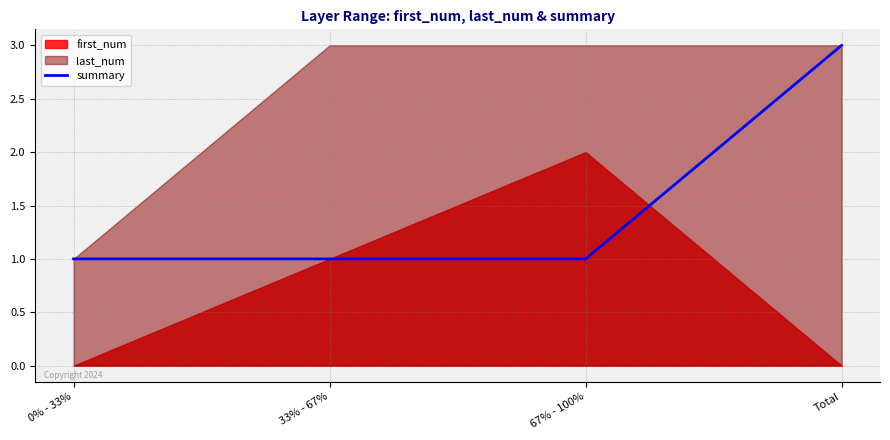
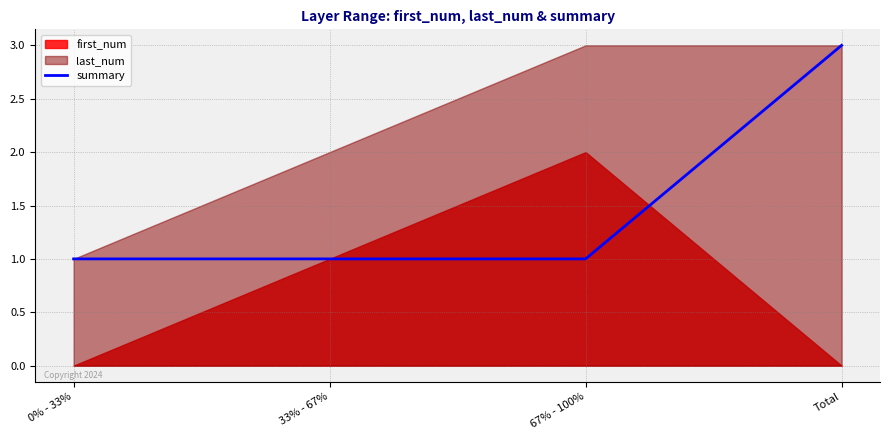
  {
    "summary": {
      "67% - 100%": 1
    },
    "first_num": {
      "67% - 100%": 2,
      "Total": 0
    },
    "last_num": {
-     "33% - 67%": 3,
+     "33% - 67%": 2,
      "67% - 100%": 3
    }
  }
